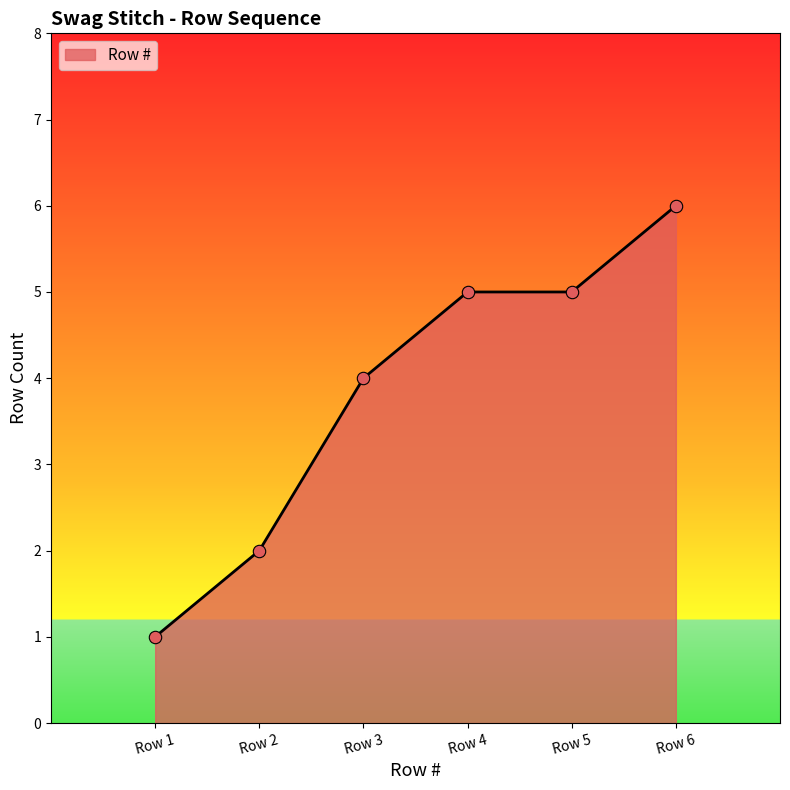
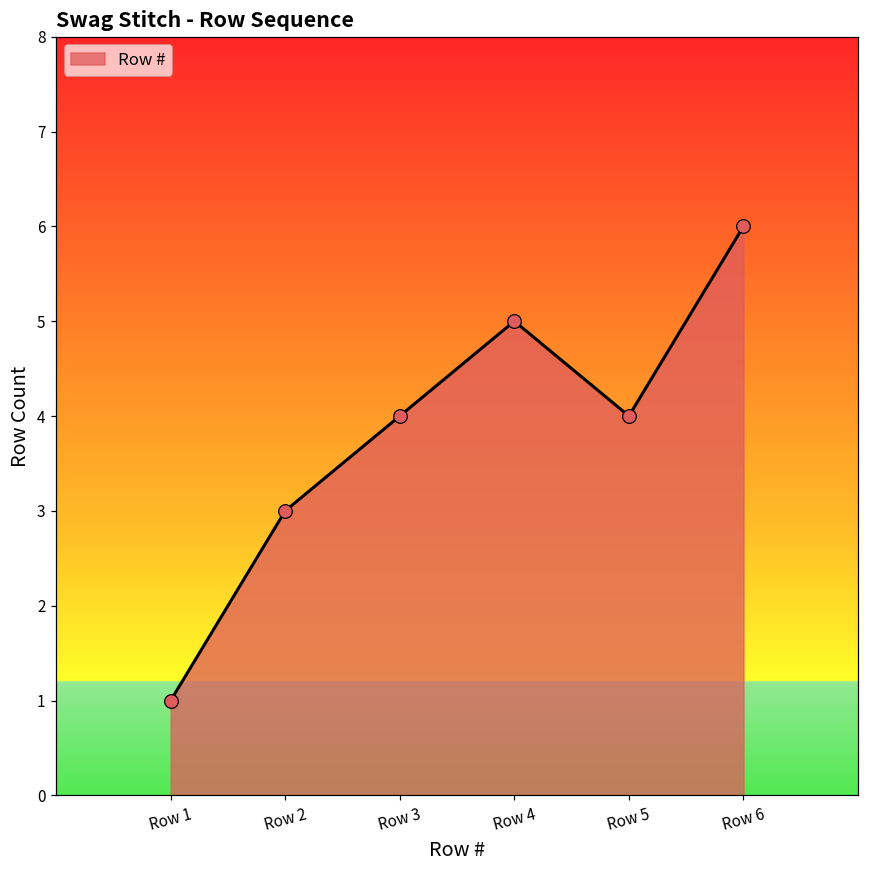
  {
    "Row 1": 1,
-   "Row 2": 2,
+   "Row 2": 3,
    "Row 3": 4,
    "Row 4": 5,
-   "Row 5": 5,
+   "Row 5": 4,
    "Row 6": 6
  }
